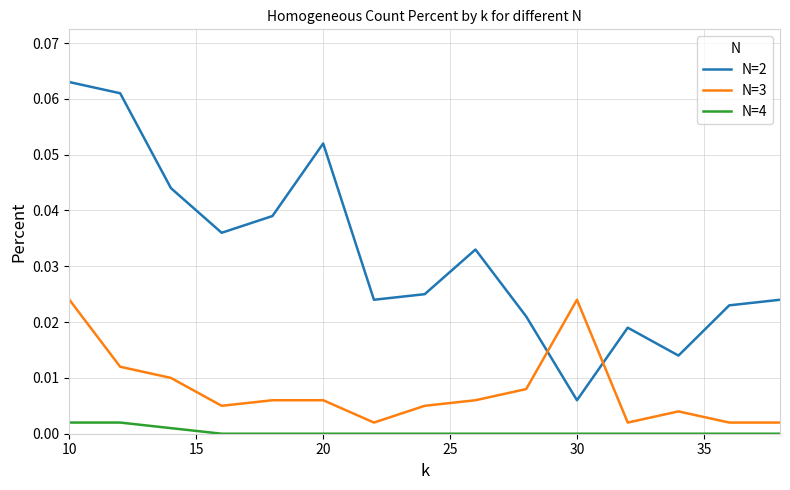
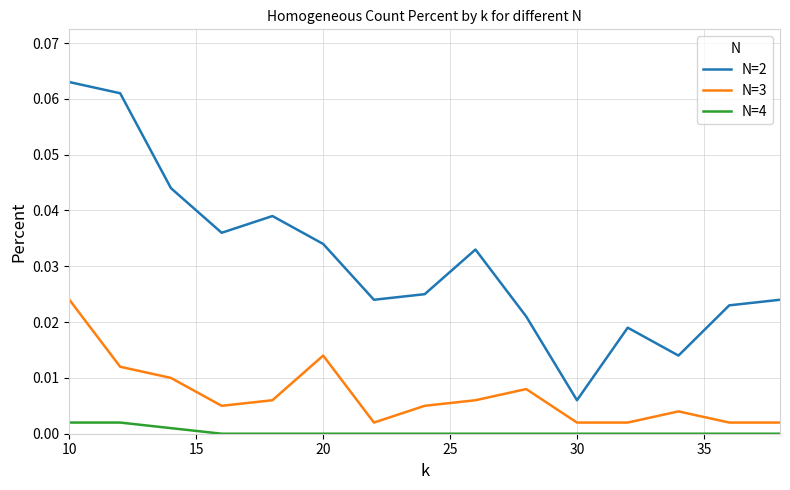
  {
    "N=2": {
      "10": 0.063,
-     "20": 0.052,
+     "20": 0.034,
      "30": 0.006
    },
    "N=3": {
      "10": 0.024,
-     "20": 0.006,
-     "30": 0.024
+     "20": 0.014,
+     "30": 0.002
    },
    "N=4": {
      "10": 0.002,
      "20": 0.000,
      "30": 0.000
    }
  }
